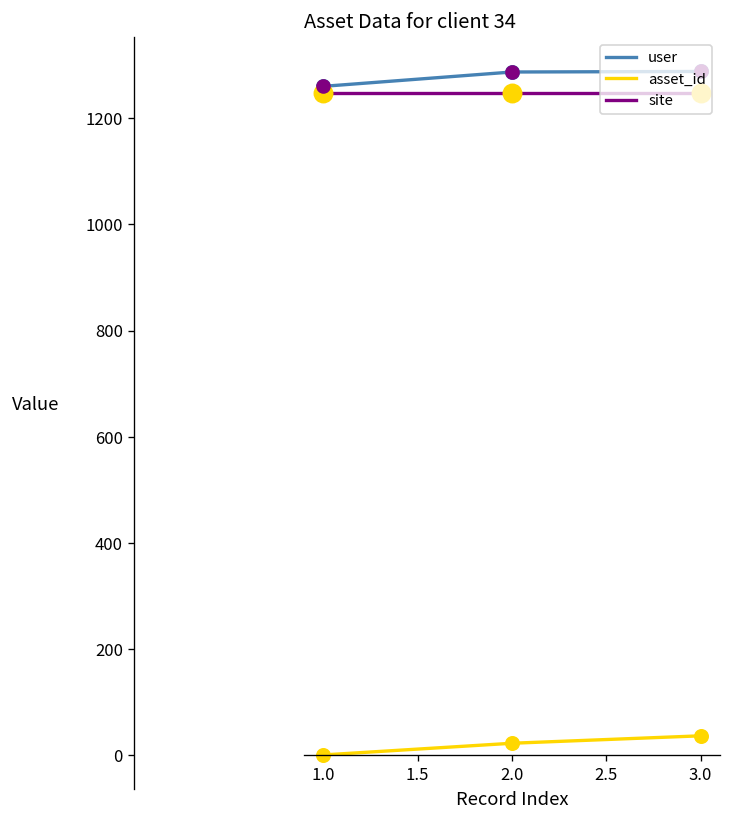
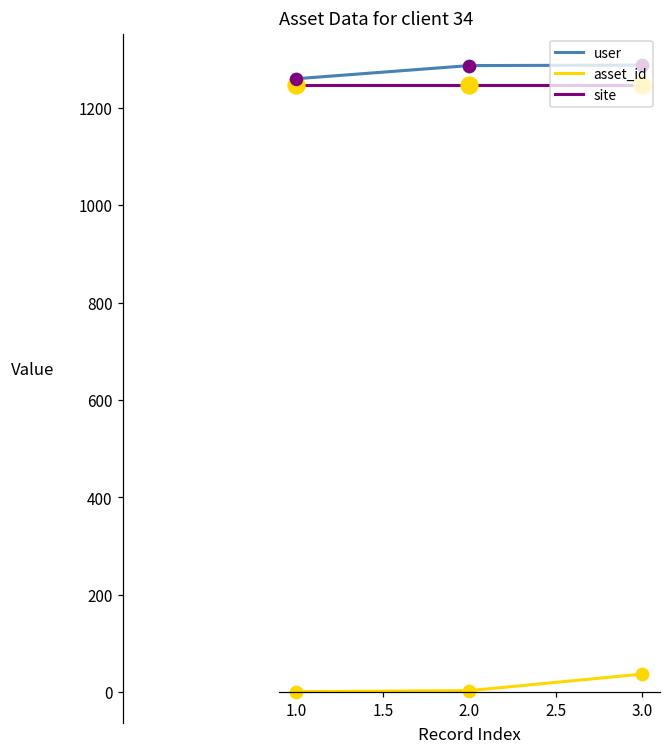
  {
    "user": {
      "1.0": 1260,
      "2.0": 1290
    },
    "asset_id": {
      "1.0": 0,
-     "2.0": 20,
+     "2.0": 0,
      "3.0": 40
    },
    "site": {
      "1.0": 1250,
      "2.0": 1250
    }
  }
